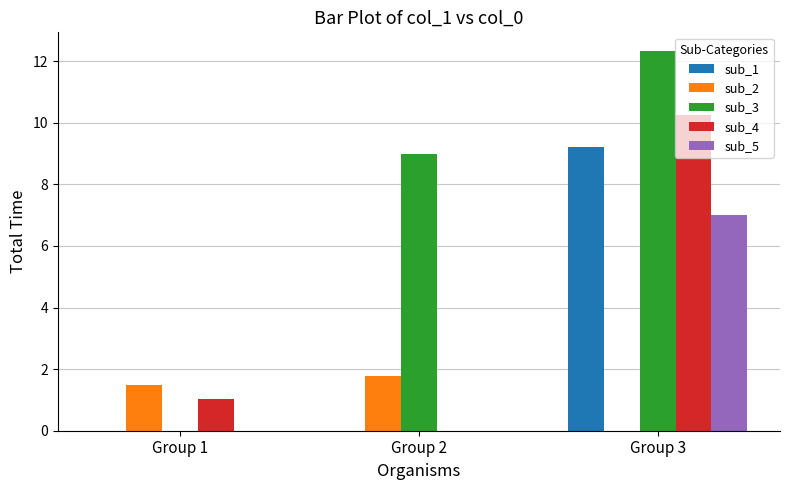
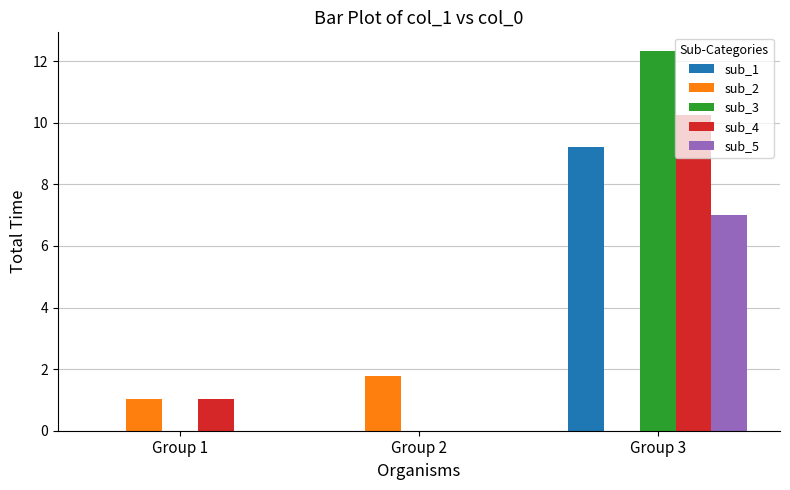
  {
    "sub_1": {
      "Group 1": 0.0,
      "Group 2": 0.0,
      "Group 3": 9.2
    },
    "sub_2": {
-     "Group 1": 1.5,
+     "Group 1": 1.0,
      "Group 2": 1.8,
      "Group 3": 0.0
    },
    "sub_3": {
      "Group 1": 0,
-     "Group 2": 9,
+     "Group 2": 0,
      "Group 3": 12.3
    },
    "sub_4": {
      "Group 1": 1.0,
      "Group 2": 0.0
    },
    "sub_5": {
      "Group 1": 0.0,
      "Group 2": 0.0,
      "Group 3": 7.0
    }
  }
